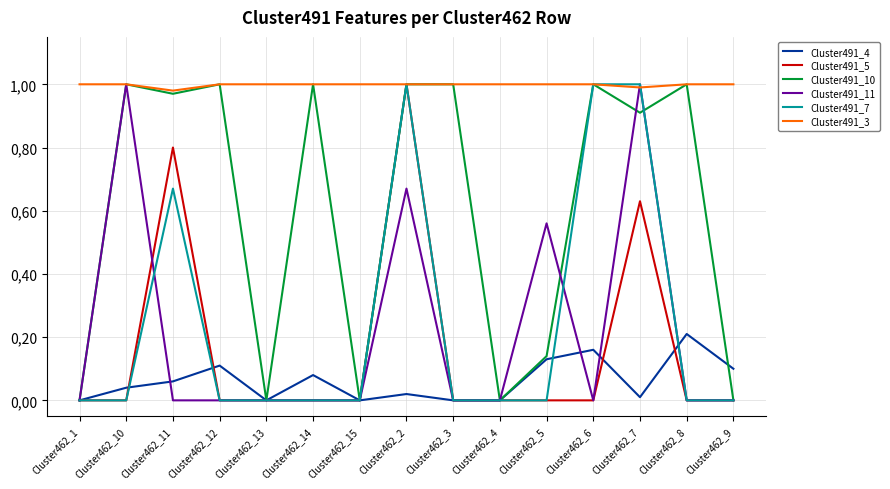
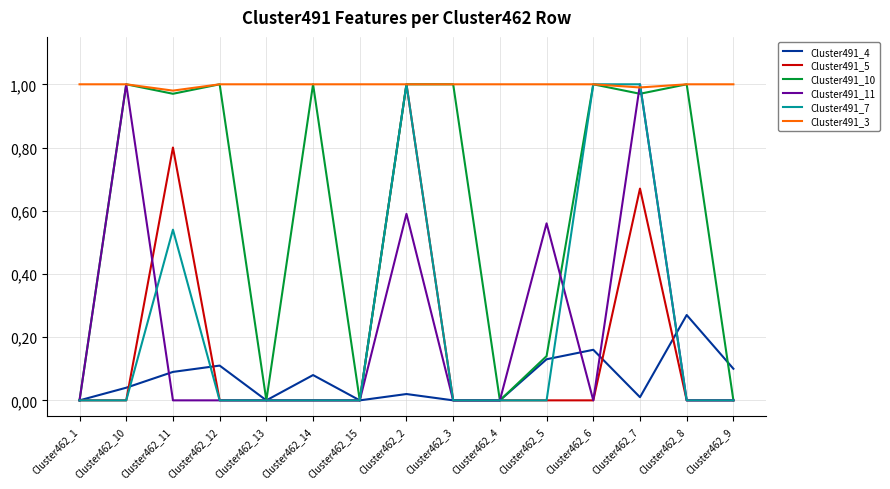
  {
    "Cluster491_4": {
      "Cluster462_10": 4,
-     "Cluster462_11": 6,
+     "Cluster462_11": 9,
      "Cluster462_12": 11,
      "Cluster462_14": 8,
      "Cluster462_2": 2,
      "Cluster462_5": 13,
      "Cluster462_6": 16,
      "Cluster462_7": 1,
-     "Cluster462_8": 21,
+     "Cluster462_8": 27,
      "Cluster462_9": 10
    },
    "Cluster491_5": {
      "Cluster462_11": 80,
-     "Cluster462_7": 63
+     "Cluster462_7": 67
    },
    "Cluster491_10": {
      "Cluster462_11": 97,
      "Cluster462_5": 14,
-     "Cluster462_7": 91
+     "Cluster462_7": 97
    },
    "Cluster491_11": {
      "Cluster462_11": 0,
-     "Cluster462_2": 67,
+     "Cluster462_2": 59,
      "Cluster462_5": 56
    },
    "Cluster491_7": {
-     "Cluster462_11": 67
+     "Cluster462_11": 54
    },
    "Cluster491_3": {
      "Cluster462_1": 100,
      "Cluster462_11": 98,
      "Cluster462_13": 100,
      "Cluster462_15": 100,
      "Cluster462_4": 100,
      "Cluster462_5": 100,
      "Cluster462_7": 99,
      "Cluster462_9": 100
    }
  }
